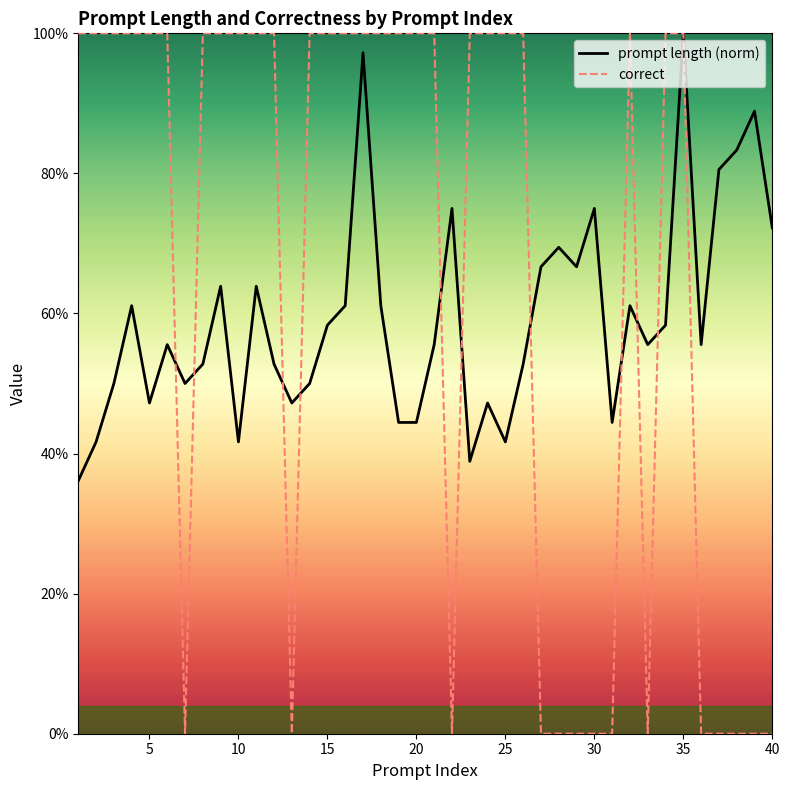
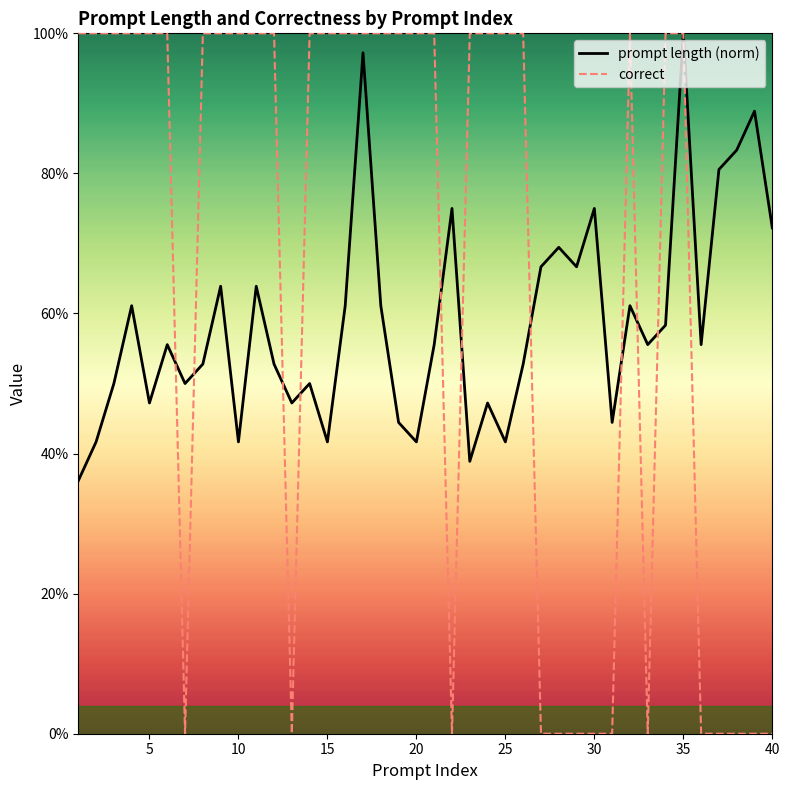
  {
    "prompt length (norm)": {
      "5": "47%",
      "10": "42%",
-     "15": "58%",
-     "20": "44%",
+     "15": "42%",
+     "20": "42%",
      "25": "42%",
      "30": "75%",
      "40": "72%"
    },
    "correct": {
      "5": "100%",
      "10": "100%",
      "15": "100%",
      "20": "100%",
      "25": "100%"
    }
  }
